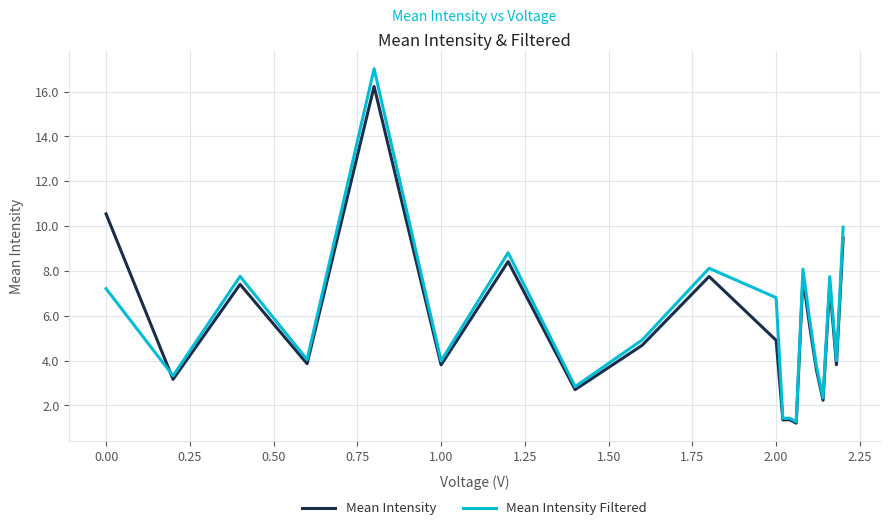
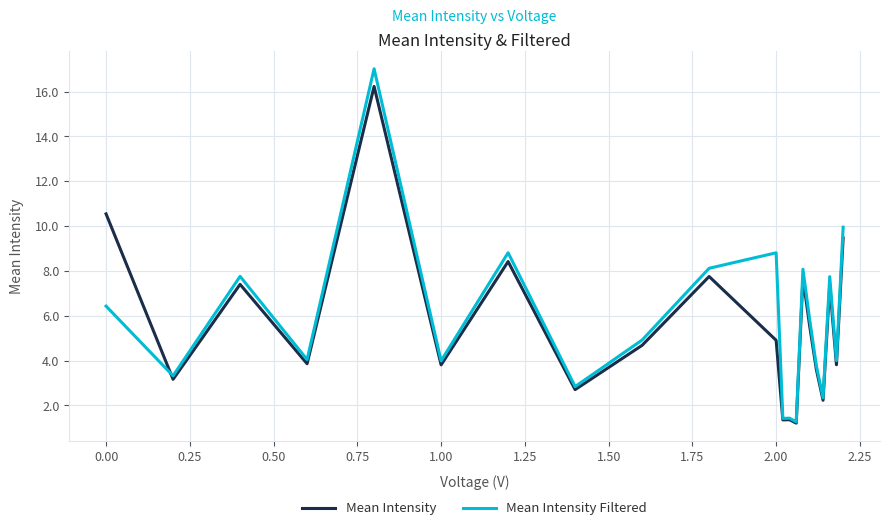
  {
    "Mean Intensity": {
      "0.00": 10.5,
      "1.00": 3.8,
      "2.00": 4.9
    },
    "Mean Intensity Filtered": {
-     "0.00": 7.2,
+     "0.00": 6.4,
      "1.00": 4.0,
-     "2.00": 6.8
+     "2.00": 8.8
    }
  }
